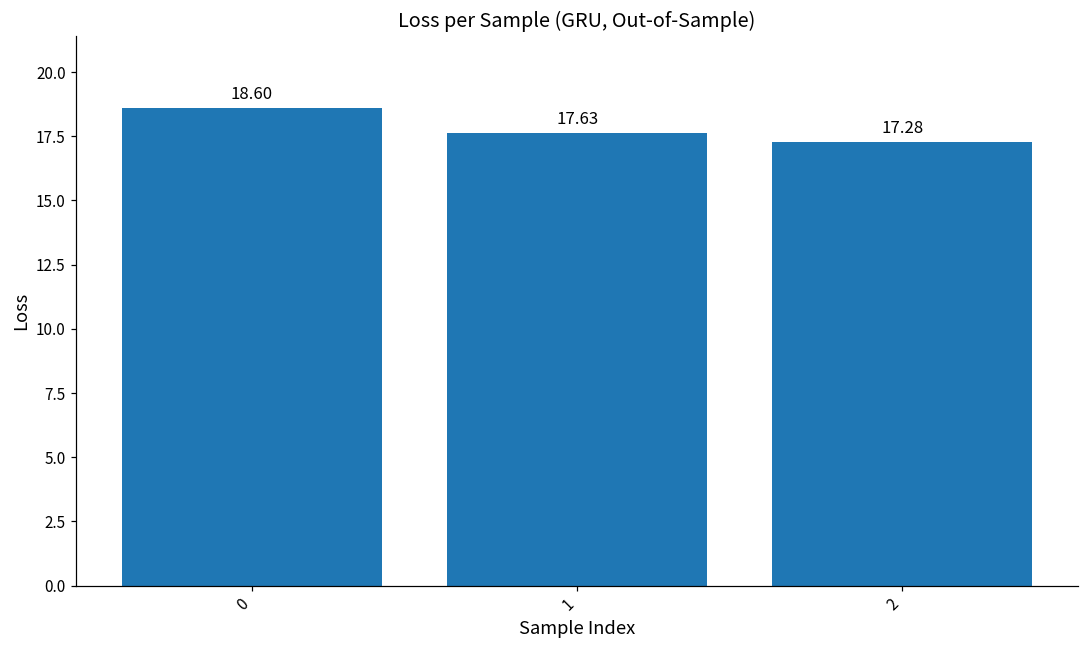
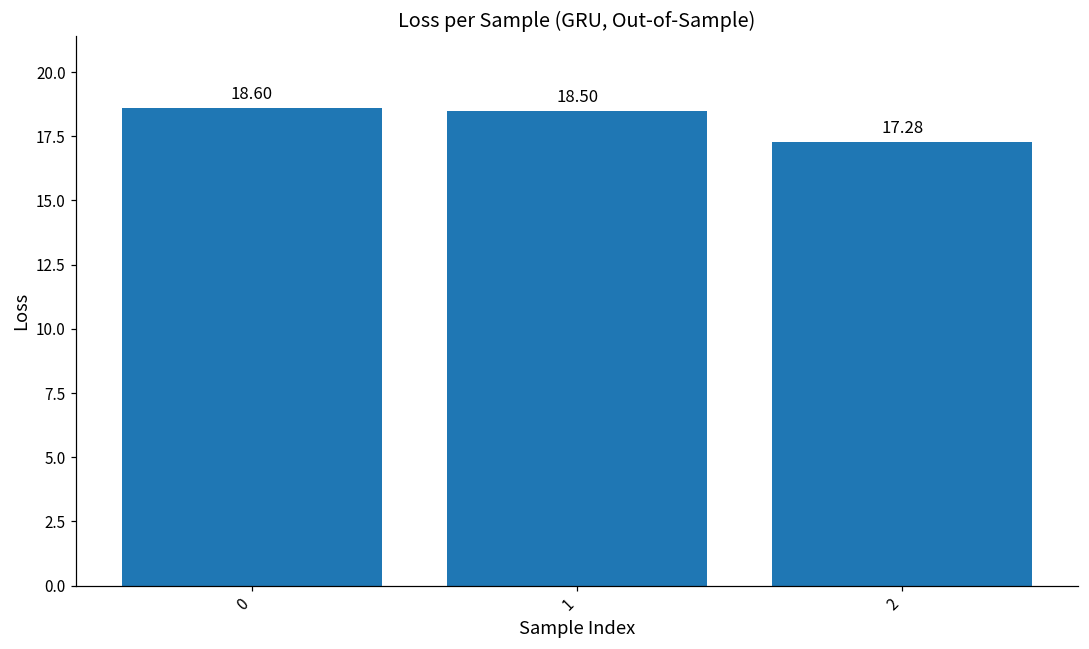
  {
    "0": 18.60,
-   "1": 17.63,
+   "1": 18.50,
    "2": 17.28
  }
